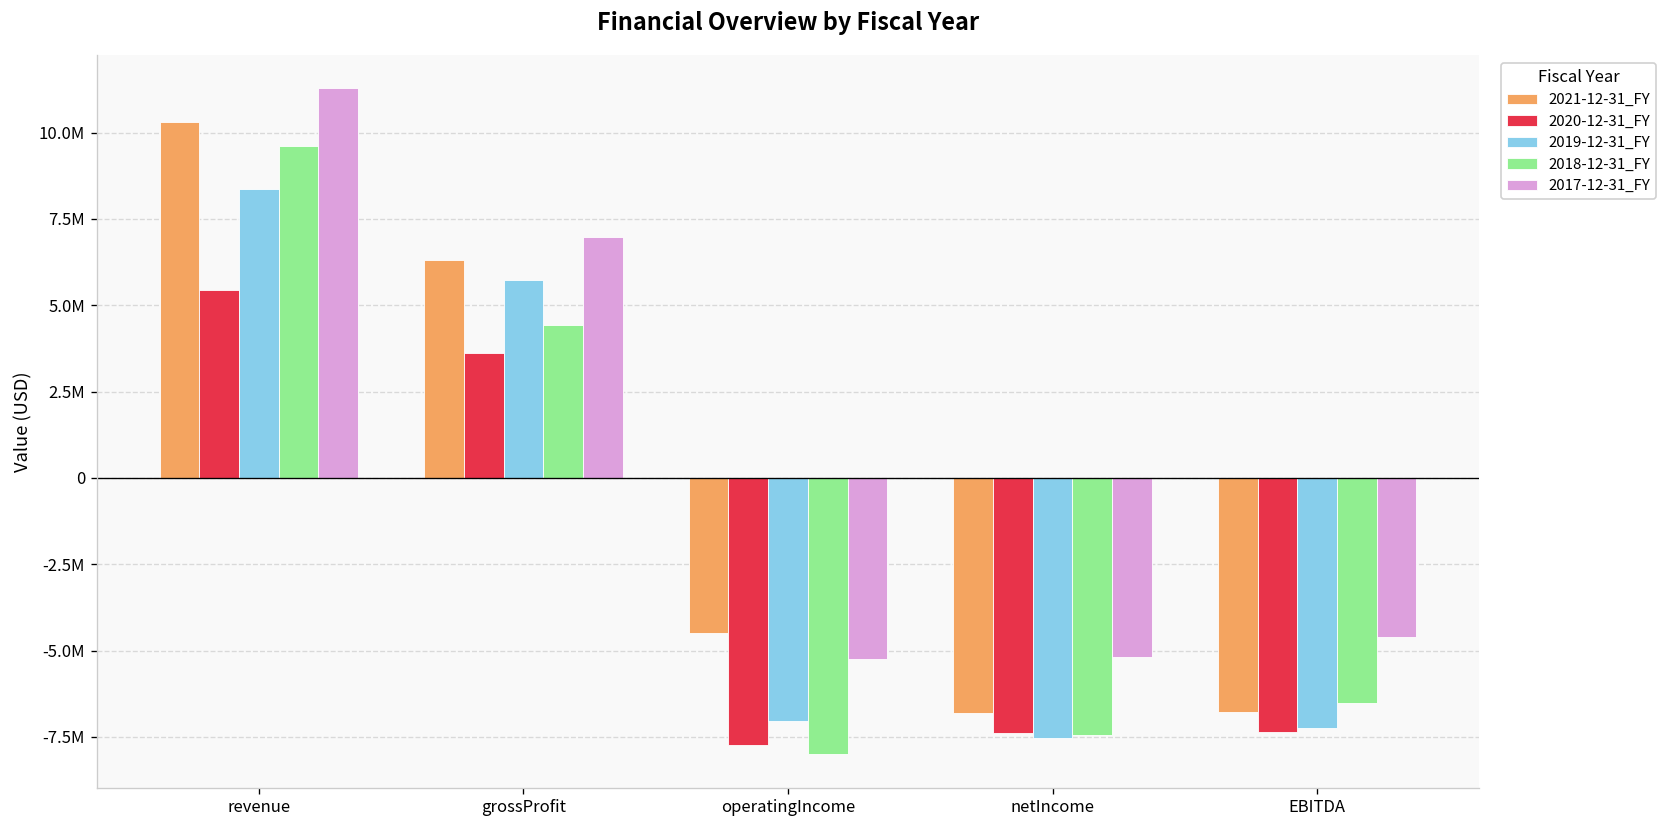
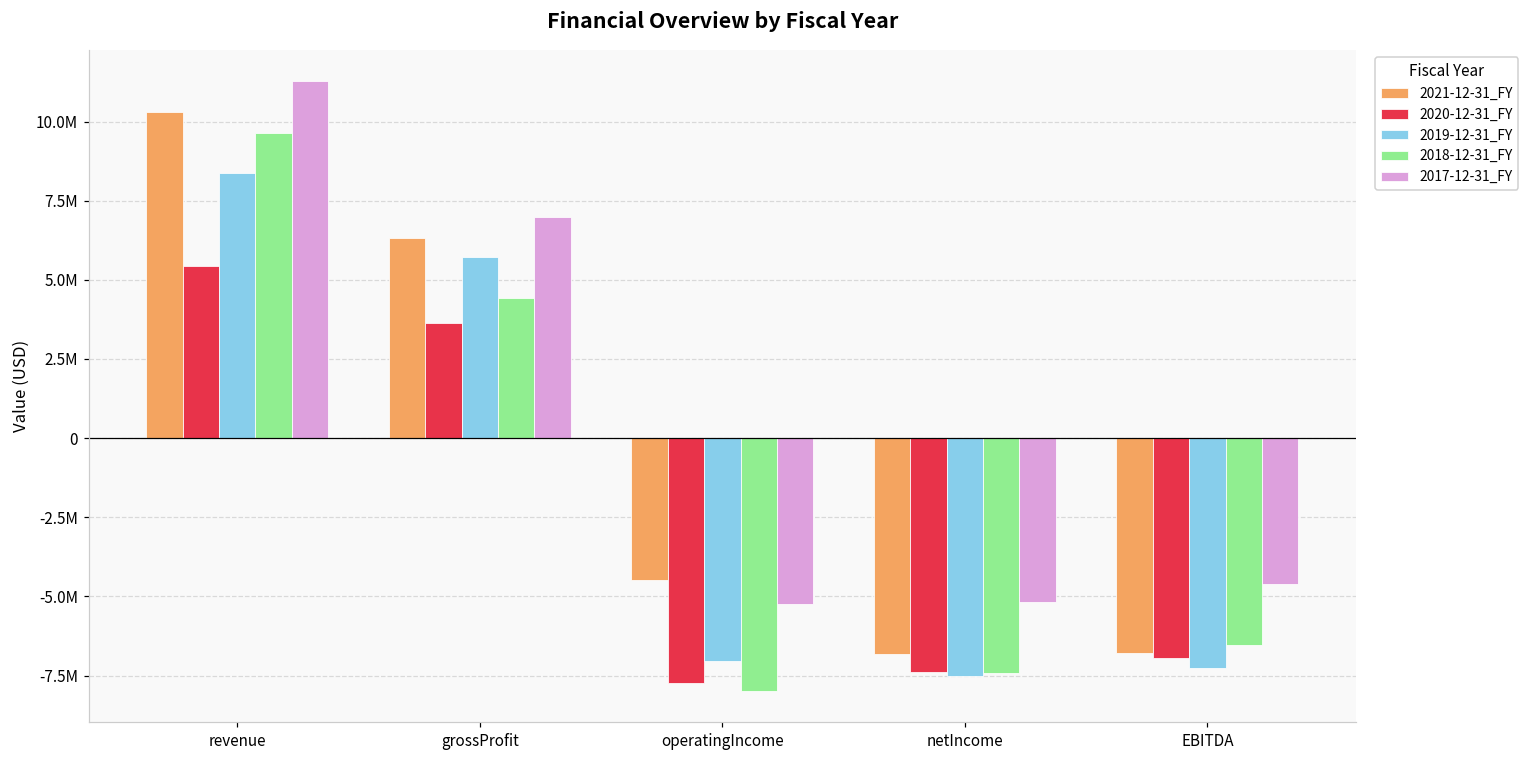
  {
    "2021-12-31_FY": {
      "revenue": 10300000,
      "grossProfit": 6300000,
      "operatingIncome": -4500000,
      "netIncome": -6800000,
      "EBITDA": -6800000
    },
    "2020-12-31_FY": {
      "revenue": 5400000,
      "grossProfit": 3600000,
      "operatingIncome": -7700000,
      "netIncome": -7400000,
-     "EBITDA": -7400000
+     "EBITDA": -6900000
    },
    "2019-12-31_FY": {
      "revenue": 8400000,
      "grossProfit": 5700000,
      "operatingIncome": -7000000,
      "netIncome": -7500000,
      "EBITDA": -7200000
    },
    "2018-12-31_FY": {
      "revenue": 9600000,
      "grossProfit": 4400000,
      "operatingIncome": -8000000,
      "netIncome": -7400000,
      "EBITDA": -6500000
    },
    "2017-12-31_FY": {
      "revenue": 11300000,
      "grossProfit": 7000000,
      "operatingIncome": -5200000,
      "netIncome": -5200000,
      "EBITDA": -4600000
    }
  }
